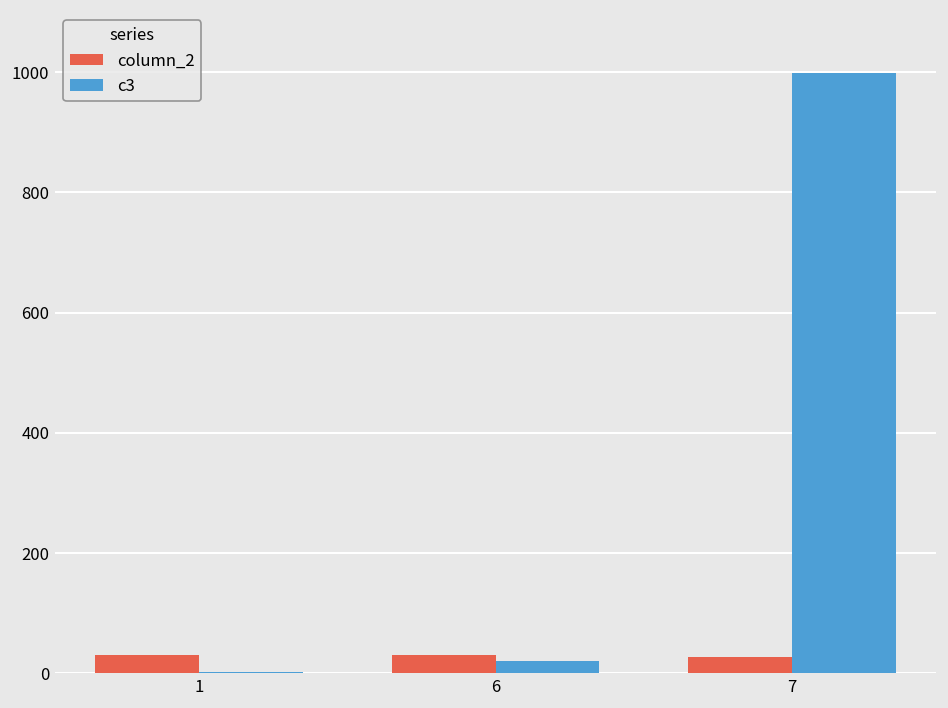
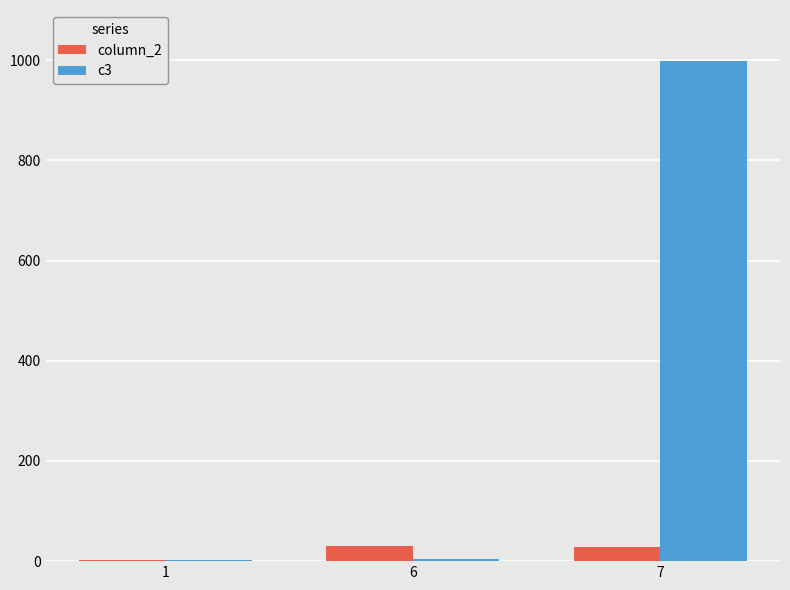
  {
    "column_2": {
-     "1": 30,
+     "1": 0,
      "6": 30,
      "7": 30
    },
    "c3": {
-     "6": 20,
+     "6": 0,
      "7": 1000
    }
  }
